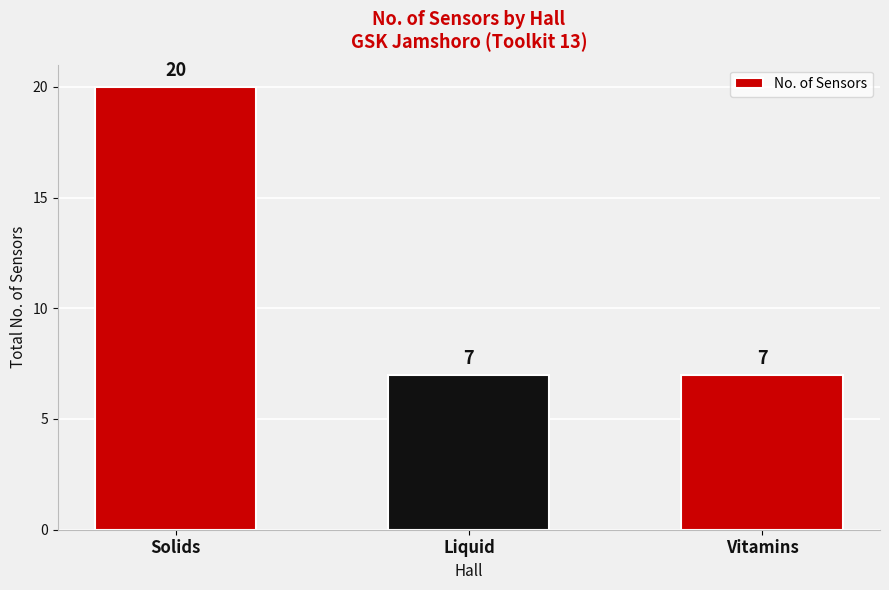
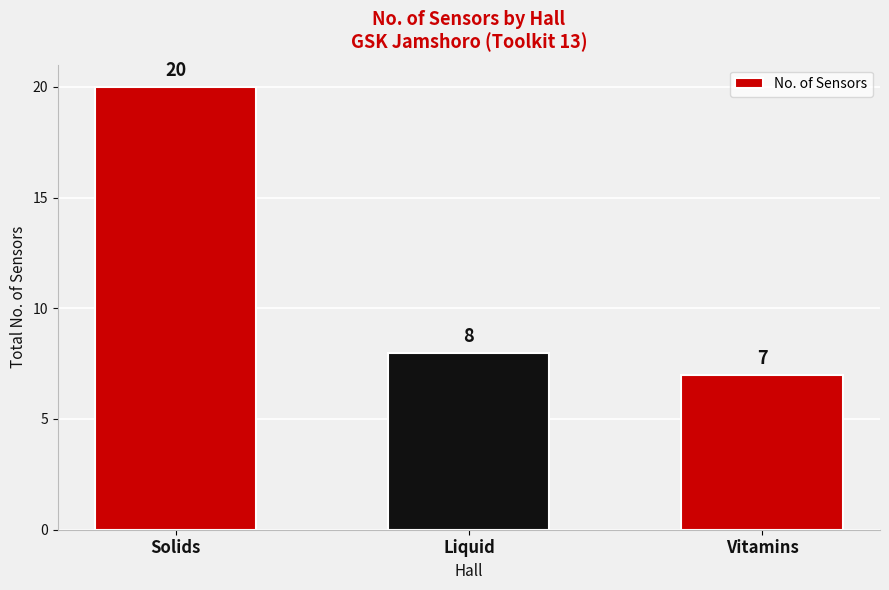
  {
    "Solids": 20,
-   "Liquid": 7,
+   "Liquid": 8,
    "Vitamins": 7
  }
